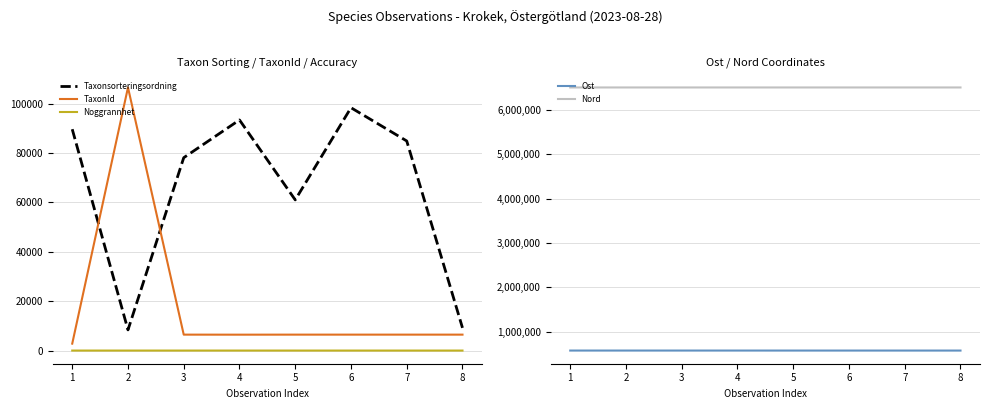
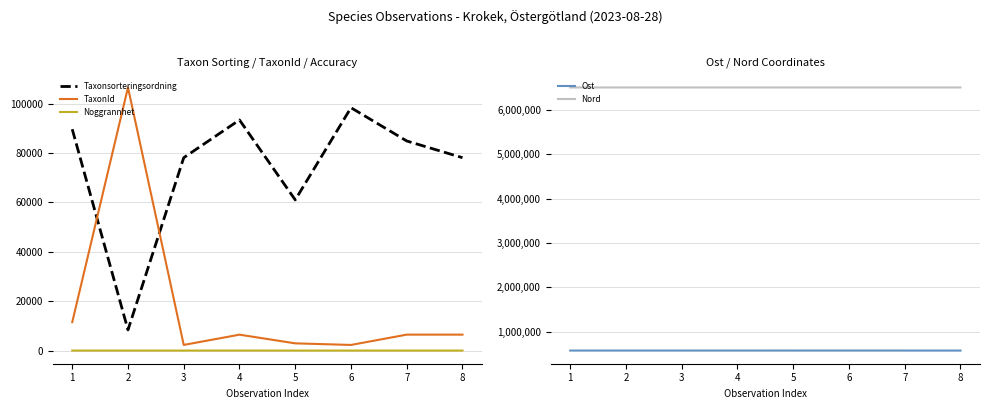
  {
    "Taxon Sorting / TaxonId / Accuracy": {
      "Taxonsorteringsordning": {
        "1": "90000",
        "2": "8000",
        "3": "78000",
        "4": "93000",
        "5": "61000",
        "6": "98000",
        "7": "85000",
-       "8": "9000"
+       "8": "78000"
      },
      "TaxonId": {
-       "1": "3000",
+       "1": "12000",
        "2": "107000",
-       "3": "6000",
+       "3": "2000",
        "4": "6000",
-       "5": "6000",
-       "6": "6000",
+       "5": "3000",
+       "6": "2000",
        "7": "6000",
        "8": "6000"
      },
      "Noggrannhet": {
        "1": "0",
        "2": "0",
        "3": "0",
        "4": "0",
        "5": "0",
        "6": "0",
        "7": "0",
        "8": "0"
      }
    },
    "Ost / Nord Coordinates": {
      "Ost": {
        "1": "600,000",
        "2": "600,000",
        "3": "600,000",
        "4": "600,000",
        "5": "600,000",
        "6": "600,000",
        "7": "600,000",
        "8": "600,000"
      },
      "Nord": {
        "1": "6,500,000",
        "2": "6,500,000",
        "3": "6,500,000",
        "4": "6,500,000",
        "5": "6,500,000",
        "6": "6,500,000",
        "7": "6,500,000",
        "8": "6,500,000"
      }
    }
  }
